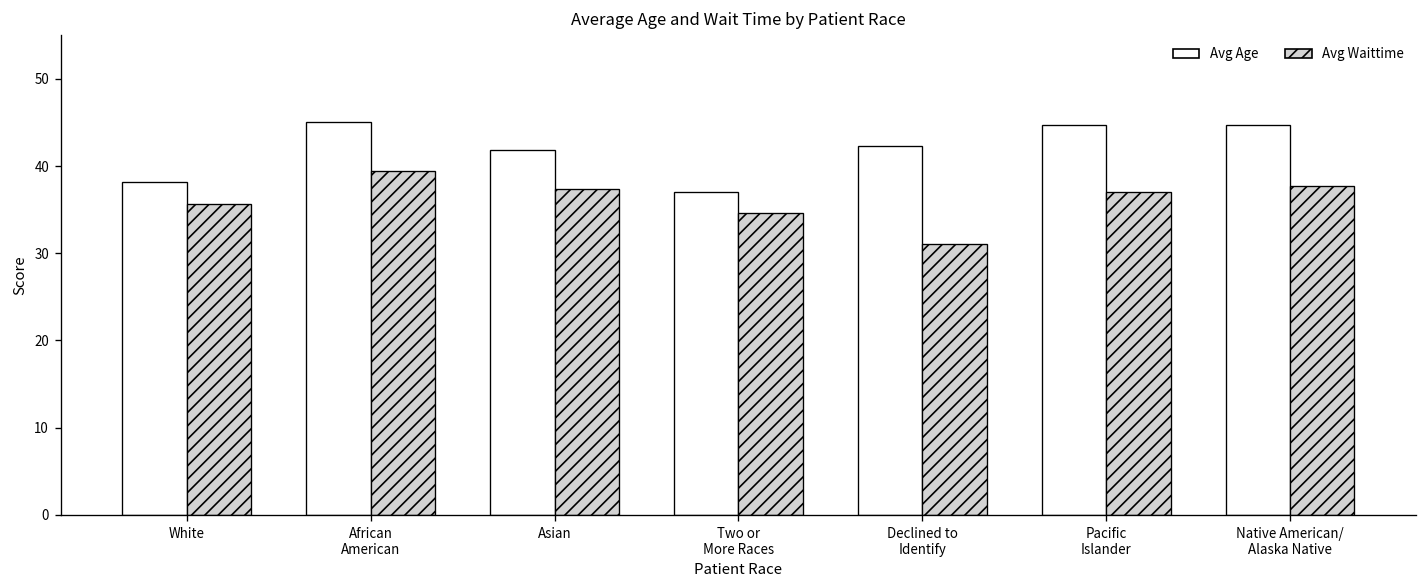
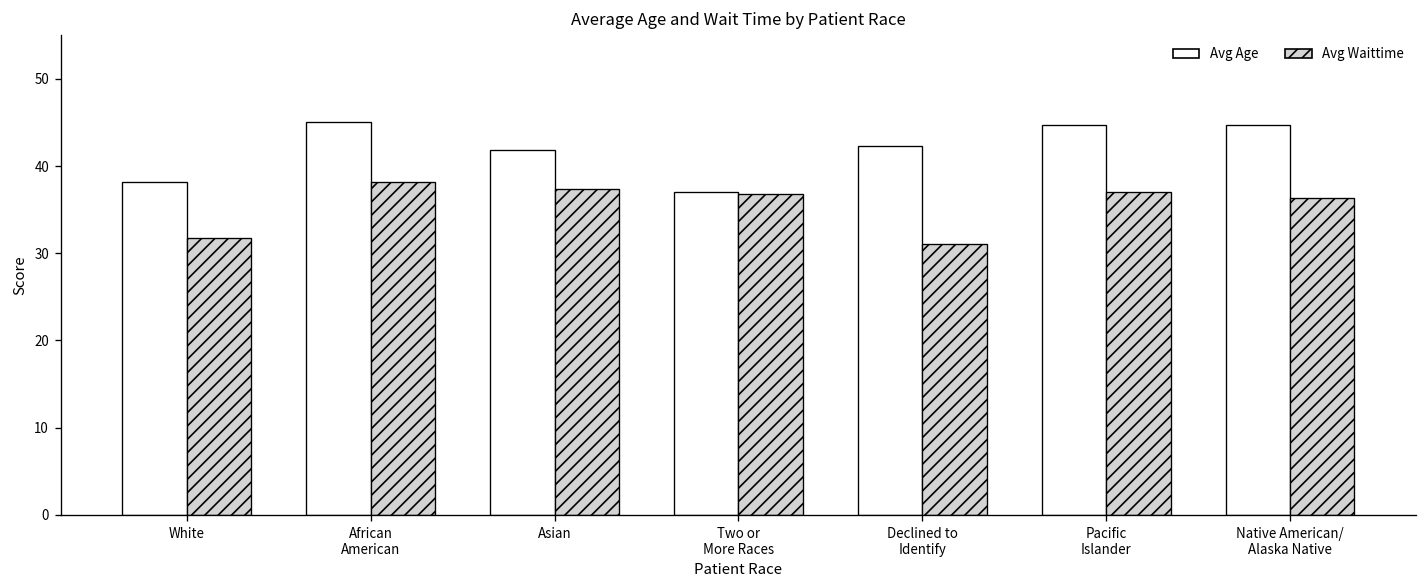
  {
    "Avg Age": {
      "White": 38,
      "African American": 45,
      "Asian": 42,
      "Two or More Races": 37,
      "Declined to Identify": 42,
      "Pacific Islander": 45,
      "Native American/ Alaska Native": 45
    },
    "Avg Waittime": {
-     "White": 36,
-     "African American": 39,
+     "White": 32,
+     "African American": 38,
      "Asian": 37,
-     "Two or More Races": 35,
+     "Two or More Races": 37,
      "Declined to Identify": 31,
      "Pacific Islander": 37,
-     "Native American/ Alaska Native": 38
+     "Native American/ Alaska Native": 36
    }
  }
